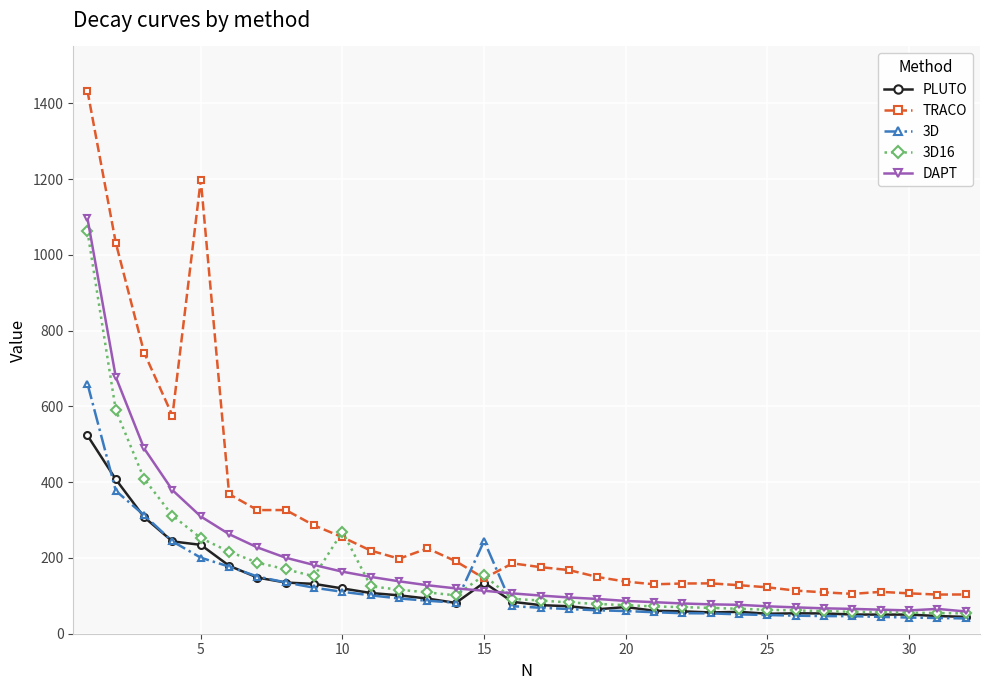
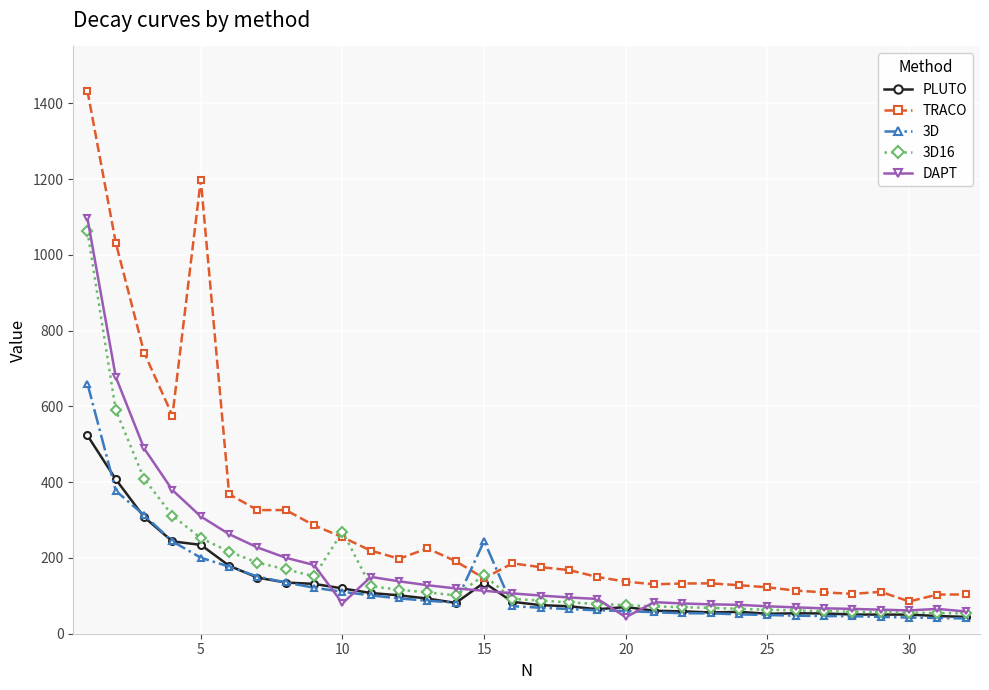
  {
    "PLUTO": {
      "5": 230,
      "10": 120,
      "15": 130
    },
    "TRACO": {
      "5": 1200,
      "10": 250,
      "15": 150,
      "20": 140,
      "25": 120,
-     "30": 110
+     "30": 90
    },
    "3D": {
      "5": 200,
      "10": 110,
      "15": 250,
      "20": 60,
      "30": 40
    },
    "3D16": {
      "5": 250,
      "10": 270,
      "15": 150,
      "25": 60
    },
    "DAPT": {
      "5": 310,
-     "10": 160,
+     "10": 80,
      "15": 110,
-     "20": 90,
+     "20": 40,
      "25": 70
    }
  }
